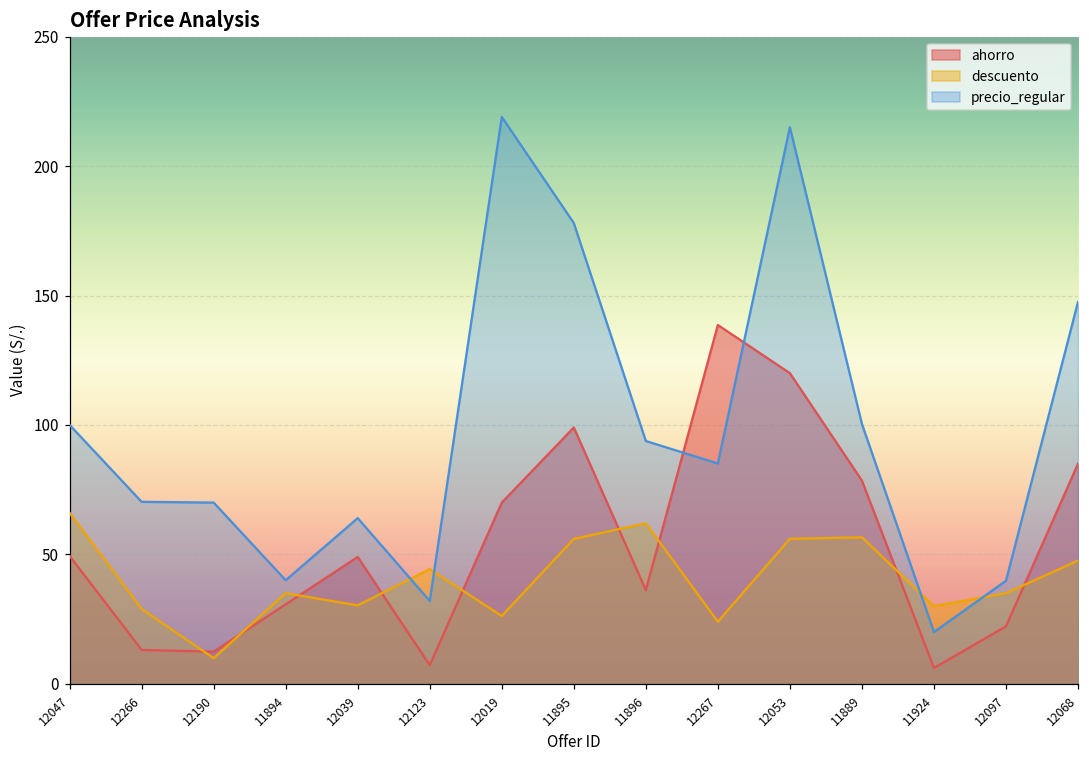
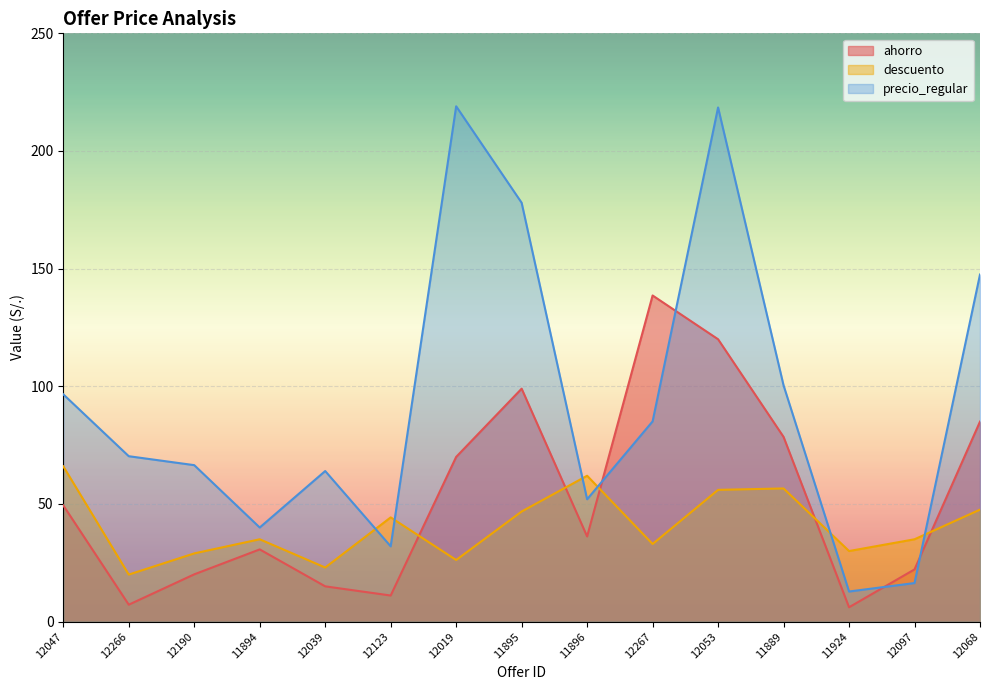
  {
    "ahorro": {
      "12047": 49,
-     "12266": 13,
-     "12190": 12,
+     "12266": 7,
+     "12190": 20,
      "11894": 31,
-     "12039": 49,
-     "12123": 7,
+     "12039": 15,
+     "12123": 11,
      "12019": 70,
      "11895": 99,
      "11896": 36,
      "12267": 139,
      "12053": 120,
      "11889": 79,
      "11924": 6,
      "12097": 22,
      "12068": 85
    },
    "descuento": {
      "12047": 66,
-     "12266": 29,
-     "12190": 10,
+     "12266": 20,
+     "12190": 29,
      "11894": 35,
-     "12039": 30,
+     "12039": 23,
      "12123": 44,
      "12019": 26,
-     "11895": 56,
+     "11895": 47,
      "11896": 62,
-     "12267": 24,
+     "12267": 33,
      "12053": 56,
      "11889": 57,
      "11924": 30,
      "12097": 35,
      "12068": 48
    },
    "precio_regular": {
-     "12047": 100,
+     "12047": 97,
      "12266": 70,
-     "12190": 70,
+     "12190": 67,
      "11894": 40,
      "12039": 64,
      "12123": 32,
      "12019": 219,
      "11895": 178,
-     "11896": 94,
+     "11896": 52,
      "12267": 85,
-     "12053": 215,
+     "12053": 219,
      "11889": 100,
-     "11924": 20,
-     "12097": 40,
+     "11924": 13,
+     "12097": 16,
      "12068": 148
    }
  }
